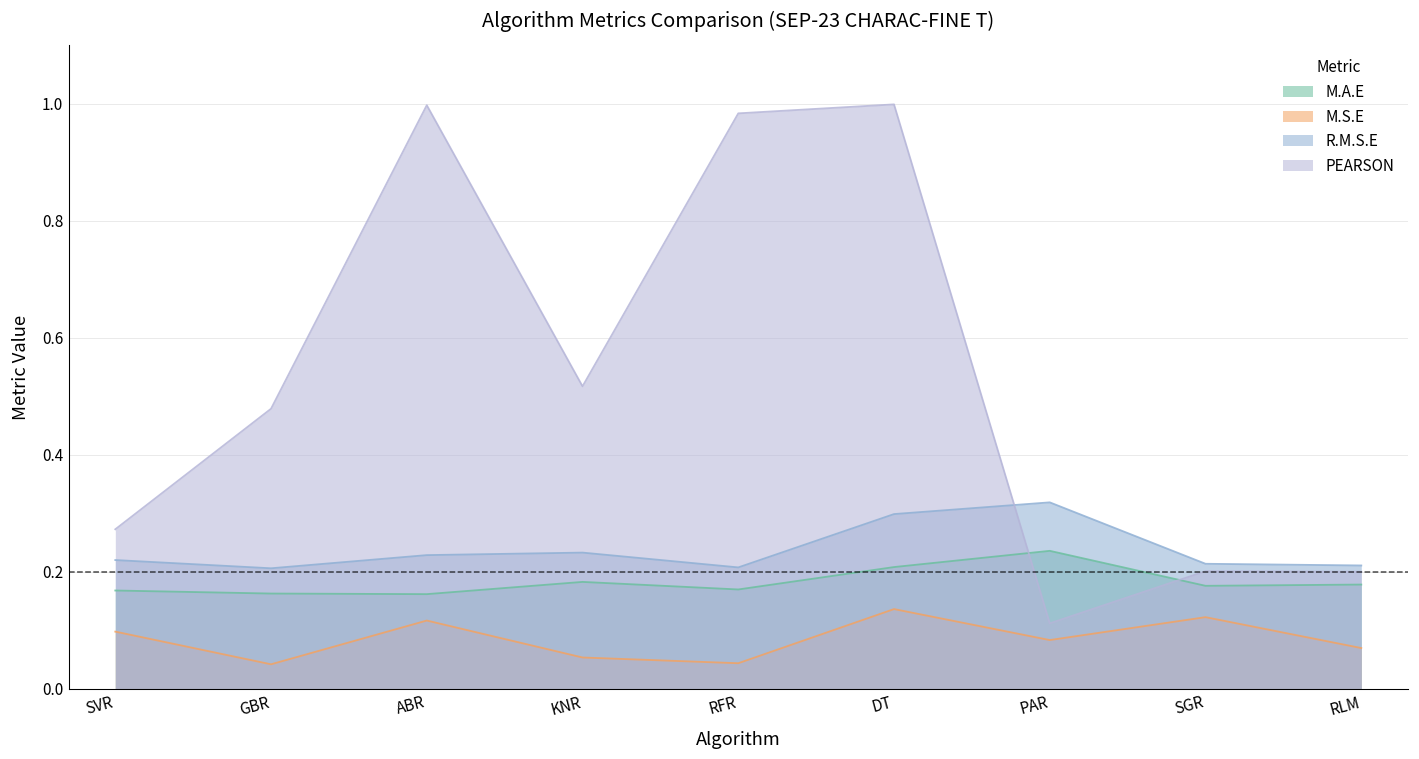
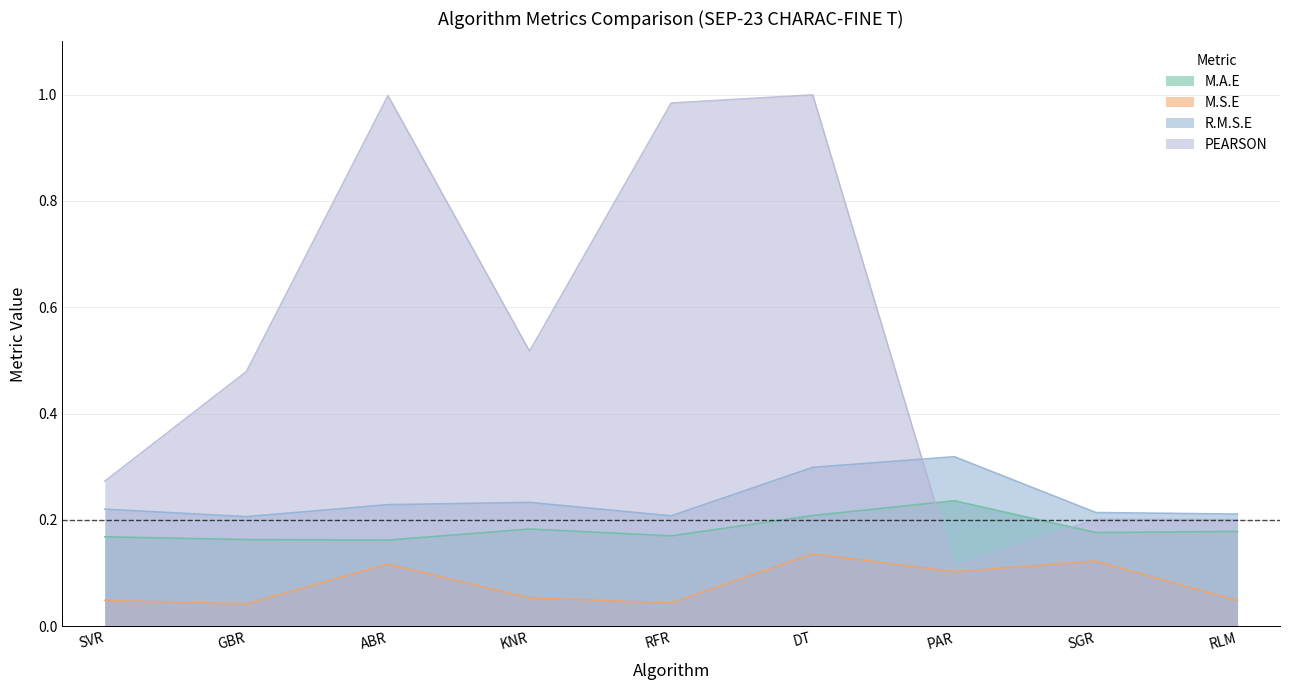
  {
    "M.S.E": {
-     "SVR": 0.10,
+     "SVR": 0.05,
      "GBR": 0.04,
      "ABR": 0.12,
      "KNR": 0.05,
      "RFR": 0.04,
      "DT": 0.14,
-     "PAR": 0.08,
+     "PAR": 0.10,
      "SGR": 0.12,
-     "RLM": 0.07
+     "RLM": 0.05
    }
  }
